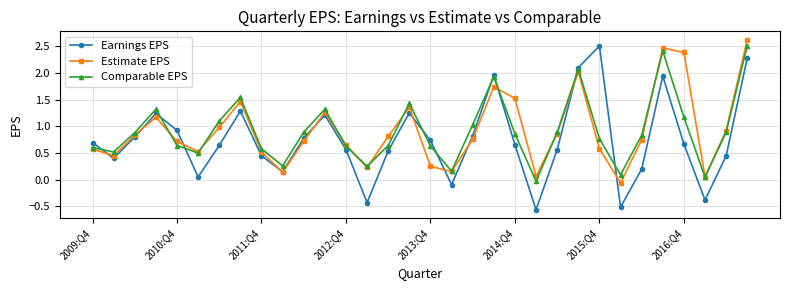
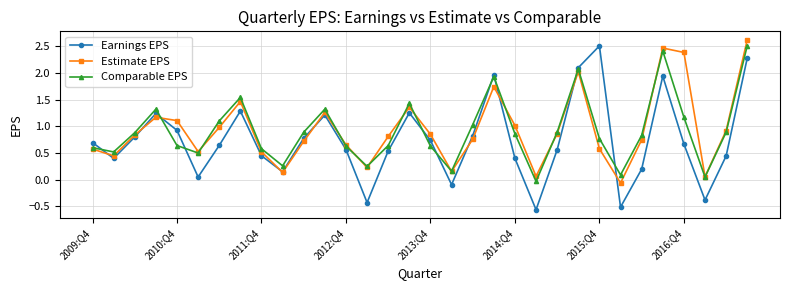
  {
    "Earnings EPS": {
      "2009:Q4": 0.7,
      "2010:Q4": 0.9,
      "2011:Q4": 0.4,
      "2012:Q4": 0.6,
      "2013:Q4": 0.7,
-     "2014:Q4": 0.7,
+     "2014:Q4": 0.4,
      "2015:Q4": 2.5,
      "2016:Q4": 0.7
    },
    "Estimate EPS": {
-     "2010:Q4": 0.7,
+     "2010:Q4": 1.1,
      "2011:Q4": 0.5,
-     "2013:Q4": 0.3,
-     "2014:Q4": 1.5,
+     "2013:Q4": 0.9,
+     "2014:Q4": 1.0,
      "2015:Q4": 0.6,
      "2016:Q4": 2.4
    },
    "Comparable EPS": {
      "2010:Q4": 0.6,
      "2011:Q4": 0.6,
      "2013:Q4": 0.6,
      "2014:Q4": 0.9,
      "2015:Q4": 0.8,
      "2016:Q4": 1.2
    }
  }
